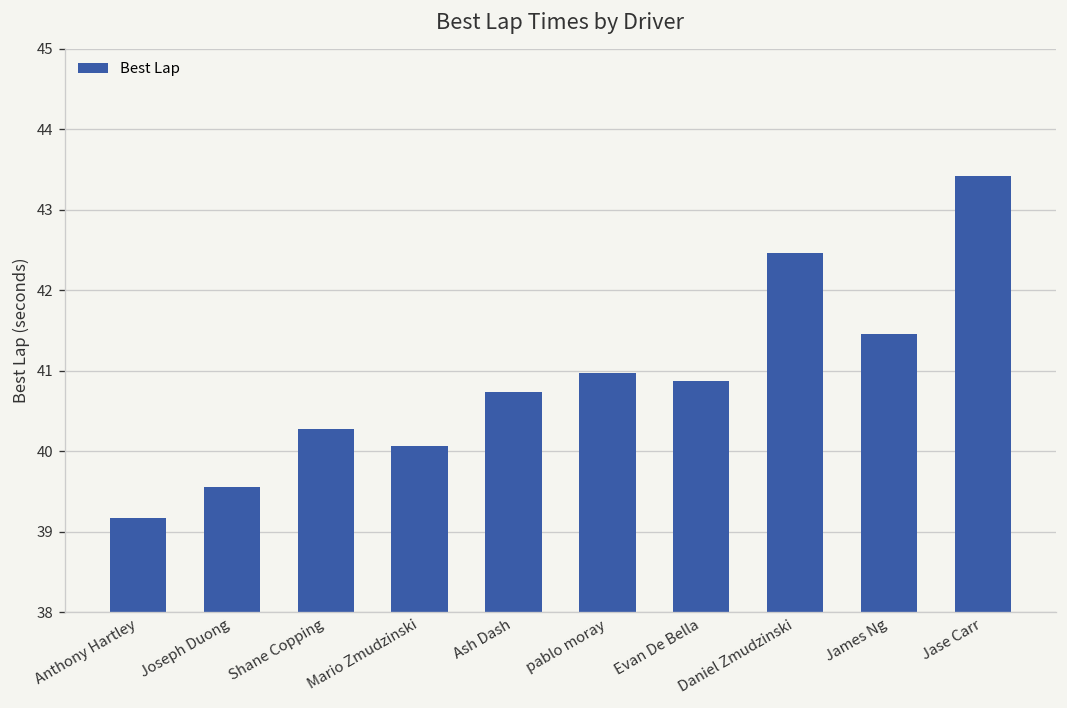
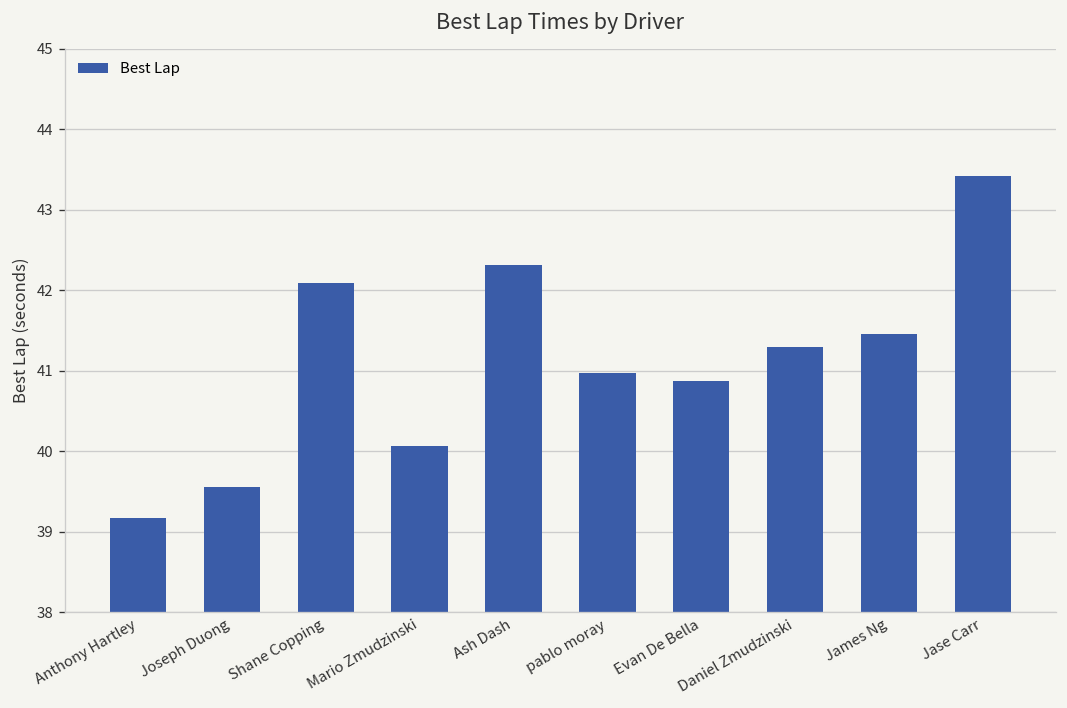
  {
    "Anthony Hartley": 39.2,
    "Joseph Duong": 39.6,
-   "Shane Copping": 40.3,
+   "Shane Copping": 42.1,
    "Mario Zmudzinski": 40.1,
-   "Ash Dash": 40.7,
+   "Ash Dash": 42.3,
    "pablo moray": 41.0,
    "Evan De Bella": 40.9,
-   "Daniel Zmudzinski": 42.5,
+   "Daniel Zmudzinski": 41.3,
    "James Ng": 41.5,
    "Jase Carr": 43.4
  }
